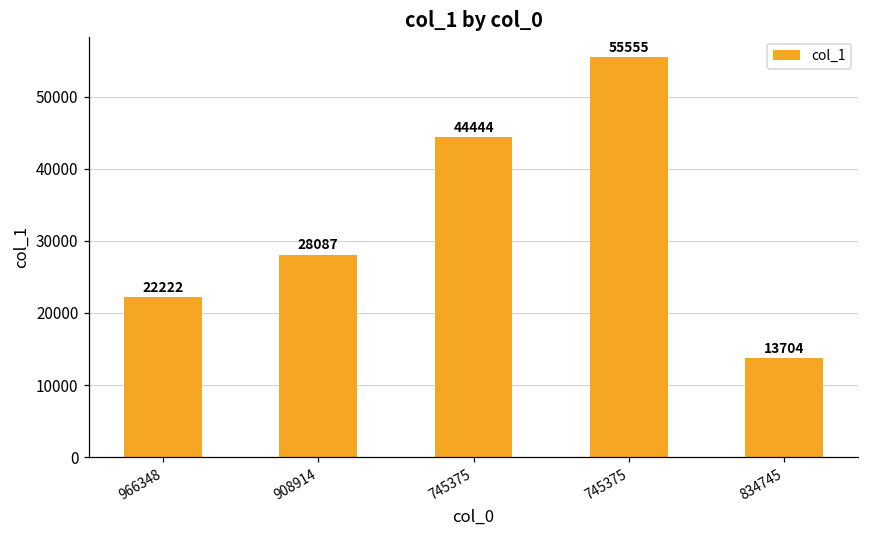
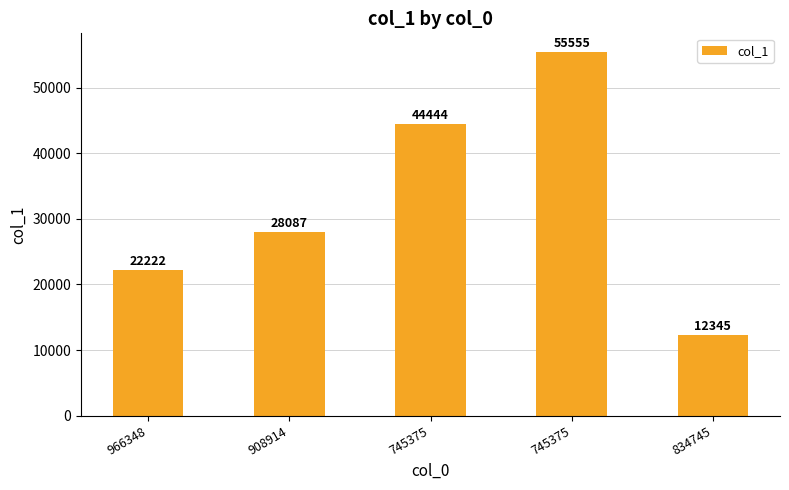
  {
    "966348": 22222,
    "908914": 28087,
-   "834745": 13704
+   "834745": 12345
  }
